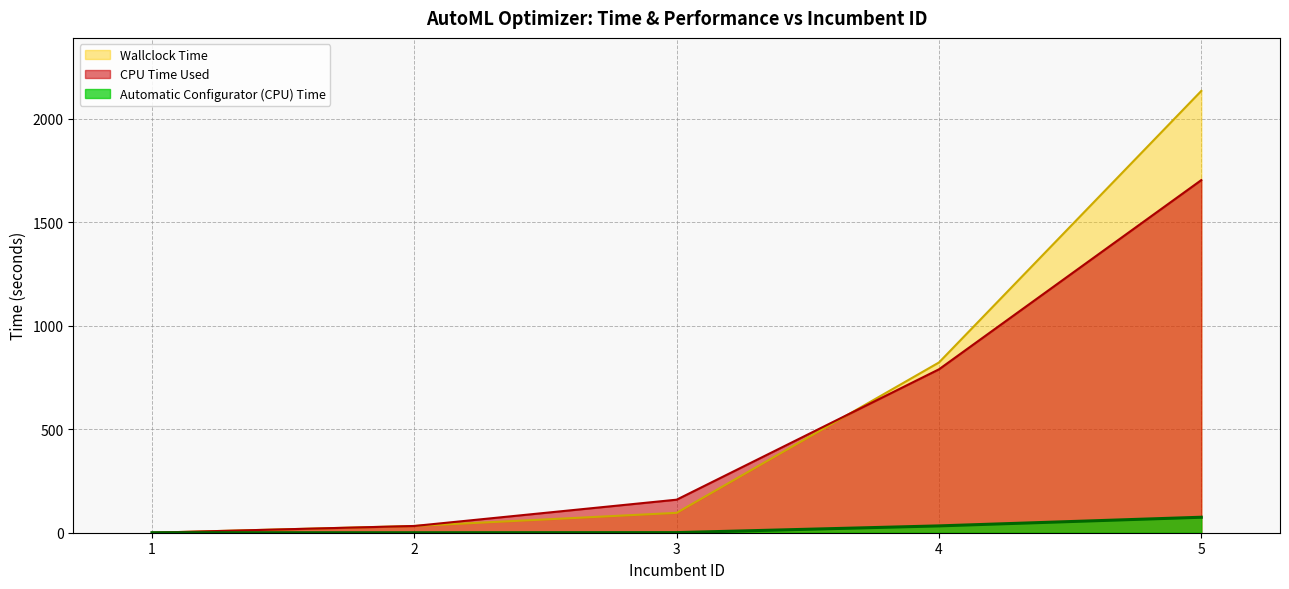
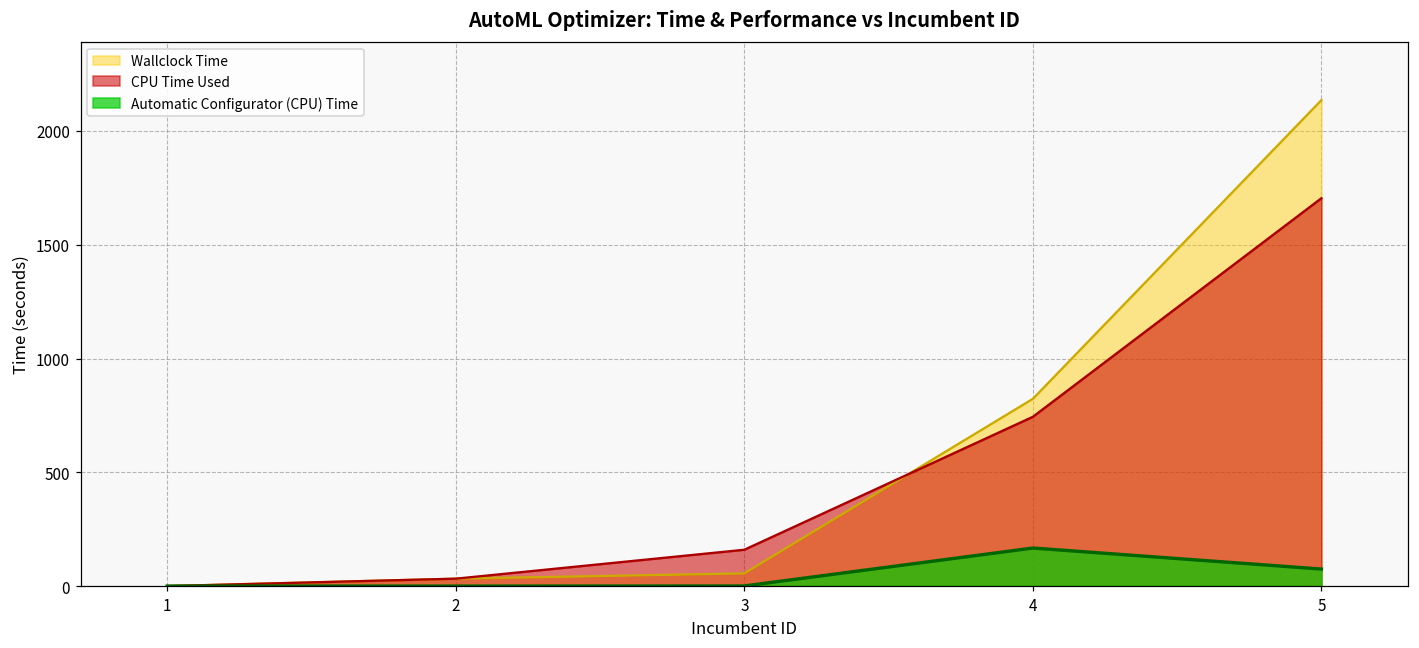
  {
    "Wallclock Time": {
-     "3": 100,
+     "3": 60,
      "4": 820,
      "5": 2140
    },
    "CPU Time Used": {
      "3": 160,
-     "4": 790,
+     "4": 740,
      "5": 1700
    },
    "Automatic Configurator (CPU) Time": {
      "2": 0,
      "3": 0,
-     "4": 30,
+     "4": 170,
      "5": 70
    }
  }
